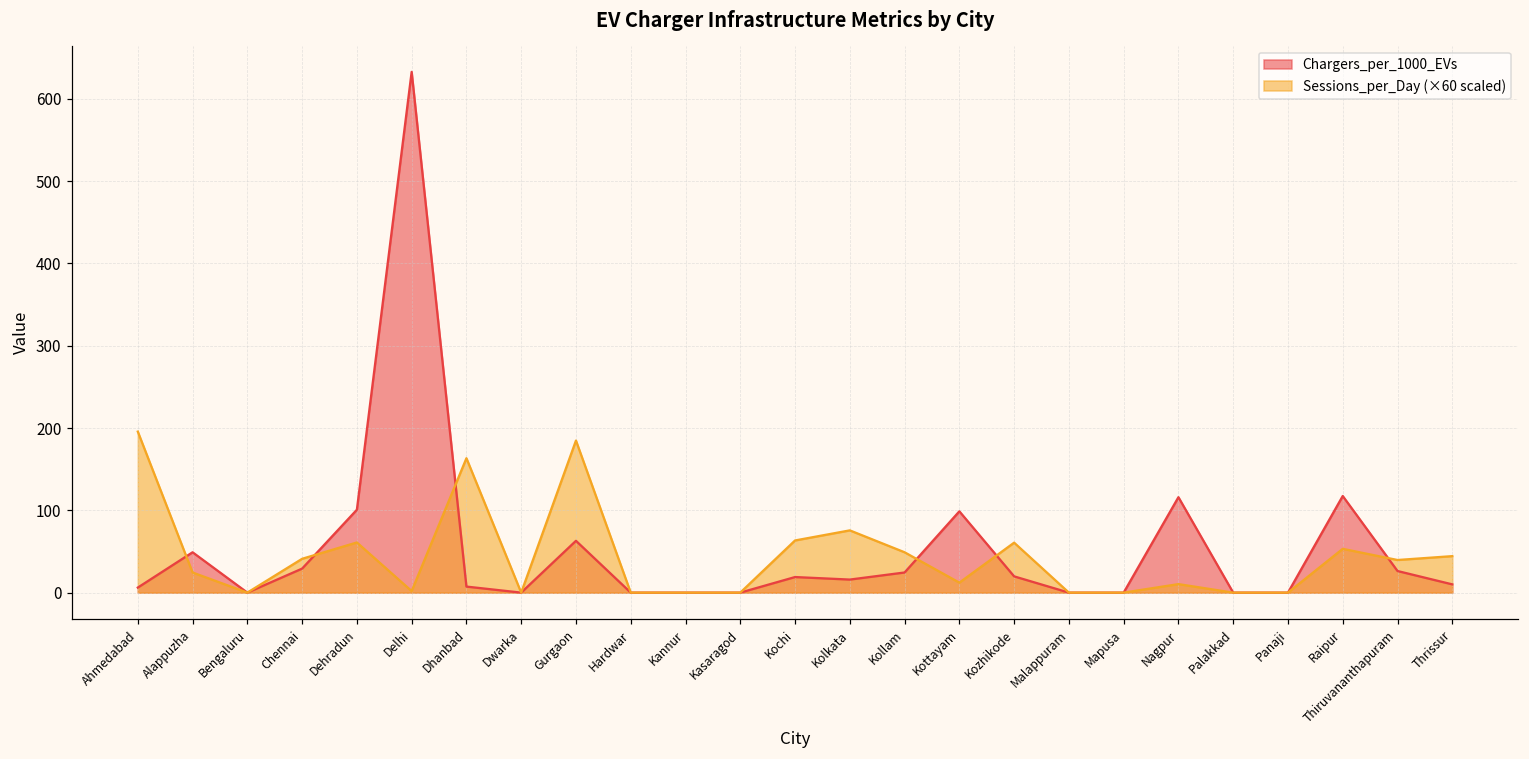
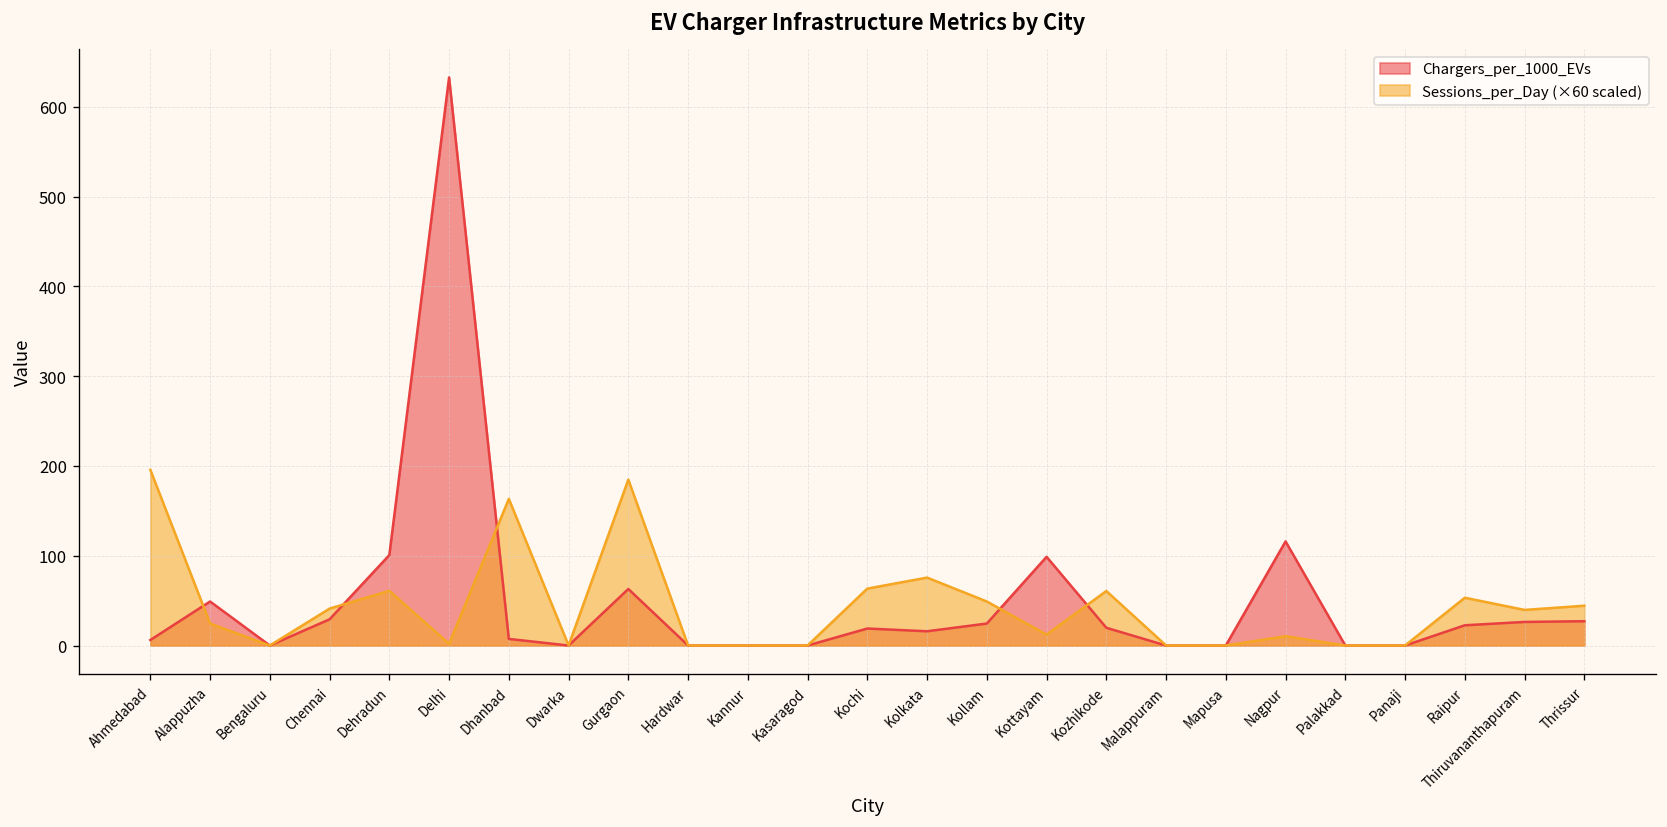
  {
    "Chargers_per_1000_EVs": {
      "Ahmedabad": 10,
      "Alappuzha": 50,
      "Chennai": 30,
      "Dehradun": 100,
      "Delhi": 630,
      "Dhanbad": 10,
      "Gurgaon": 60,
      "Kochi": 20,
      "Kolkata": 20,
      "Kollam": 20,
      "Kottayam": 100,
      "Kozhikode": 20,
      "Nagpur": 120,
-     "Raipur": 120,
+     "Raipur": 20,
      "Thiruvananthapuram": 30,
-     "Thrissur": 10
+     "Thrissur": 30
    }
  }
